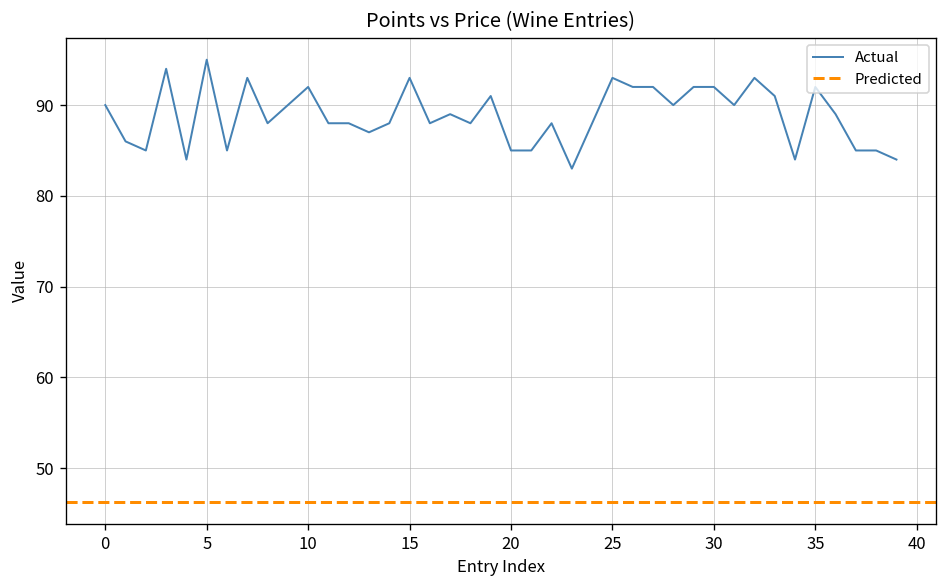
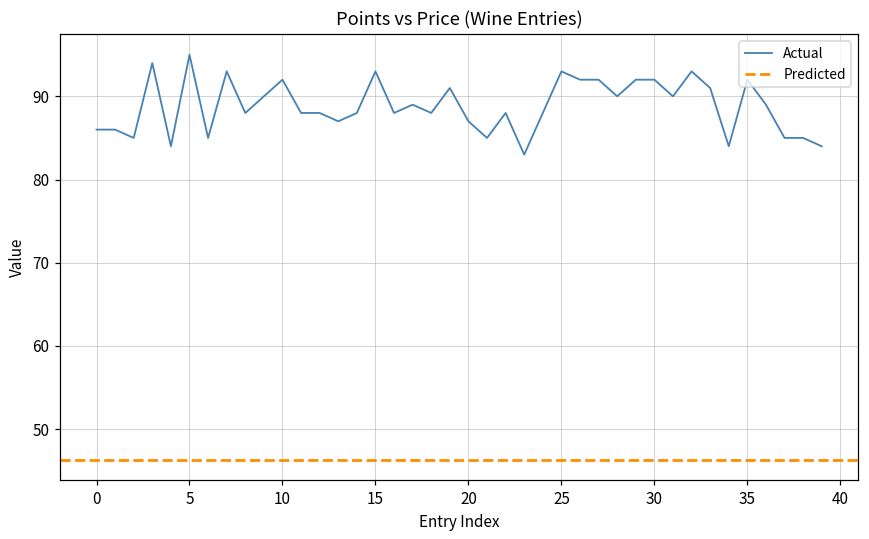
  {
-   "0": 90,
+   "0": 86,
    "5": 95,
    "10": 92,
    "15": 93,
-   "20": 85,
+   "20": 87,
    "25": 93,
    "30": 92
  }
